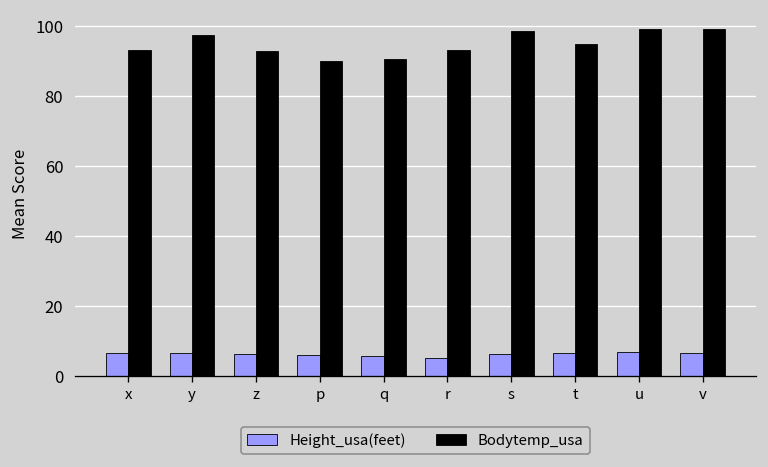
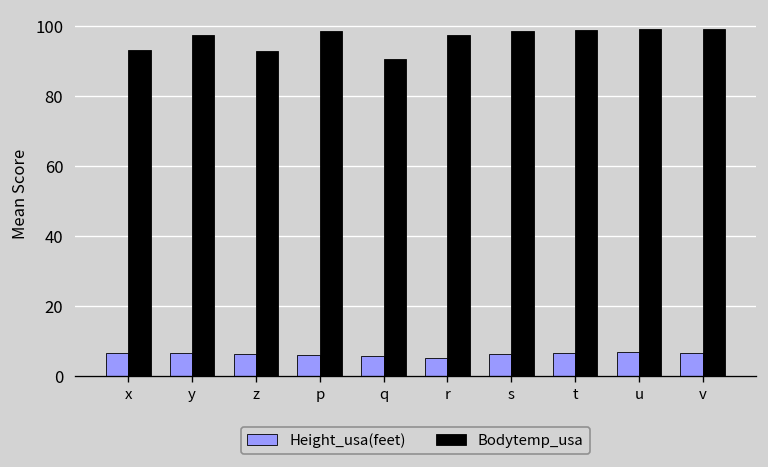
  {
    "Height_usa(feet)": {
      "x": 6,
      "y": 7,
      "z": 6,
      "p": 6,
      "q": 6,
      "r": 5,
      "s": 6,
      "t": 7,
      "u": 7,
      "v": 7
    },
    "Bodytemp_usa": {
      "x": 93,
      "y": 97,
      "z": 93,
-     "p": 90,
+     "p": 99,
      "q": 91,
-     "r": 93,
+     "r": 98,
      "s": 99,
-     "t": 95,
+     "t": 99,
      "u": 99,
      "v": 99
    }
  }
